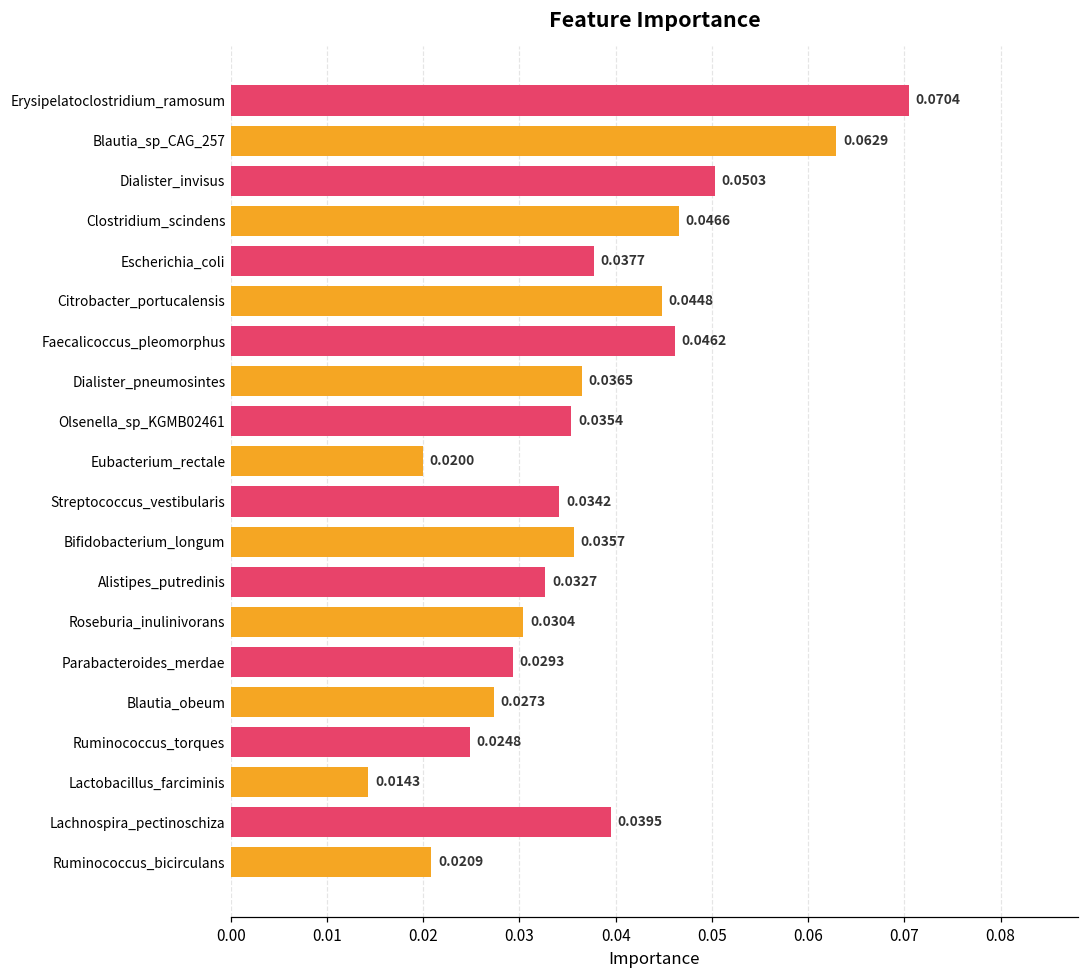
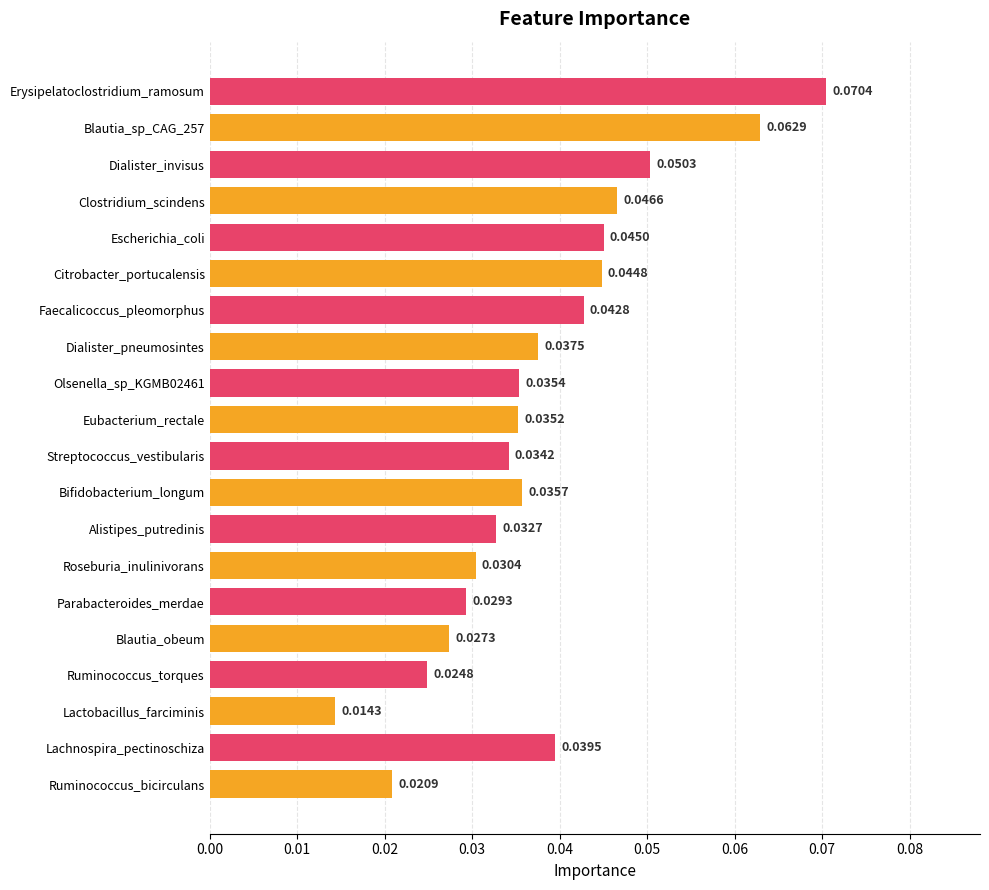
  {
    "Erysipelatoclostridium_ramosum": 0.0704,
    "Blautia_sp_CAG_257": 0.0629,
    "Dialister_invisus": 0.0503,
    "Clostridium_scindens": 0.0466,
-   "Escherichia_coli": 0.0377,
+   "Escherichia_coli": 0.0450,
    "Citrobacter_portucalensis": 0.0448,
-   "Faecalicoccus_pleomorphus": 0.0462,
-   "Dialister_pneumosintes": 0.0365,
+   "Faecalicoccus_pleomorphus": 0.0428,
+   "Dialister_pneumosintes": 0.0375,
    "Olsenella_sp_KGMB02461": 0.0354,
-   "Eubacterium_rectale": 0.0200,
+   "Eubacterium_rectale": 0.0352,
    "Streptococcus_vestibularis": 0.0342,
    "Bifidobacterium_longum": 0.0357,
    "Alistipes_putredinis": 0.0327,
    "Roseburia_inulinivorans": 0.0304,
    "Parabacteroides_merdae": 0.0293,
    "Blautia_obeum": 0.0273,
    "Ruminococcus_torques": 0.0248,
    "Lactobacillus_farciminis": 0.0143,
    "Lachnospira_pectinoschiza": 0.0395,
    "Ruminococcus_bicirculans": 0.0209
  }
